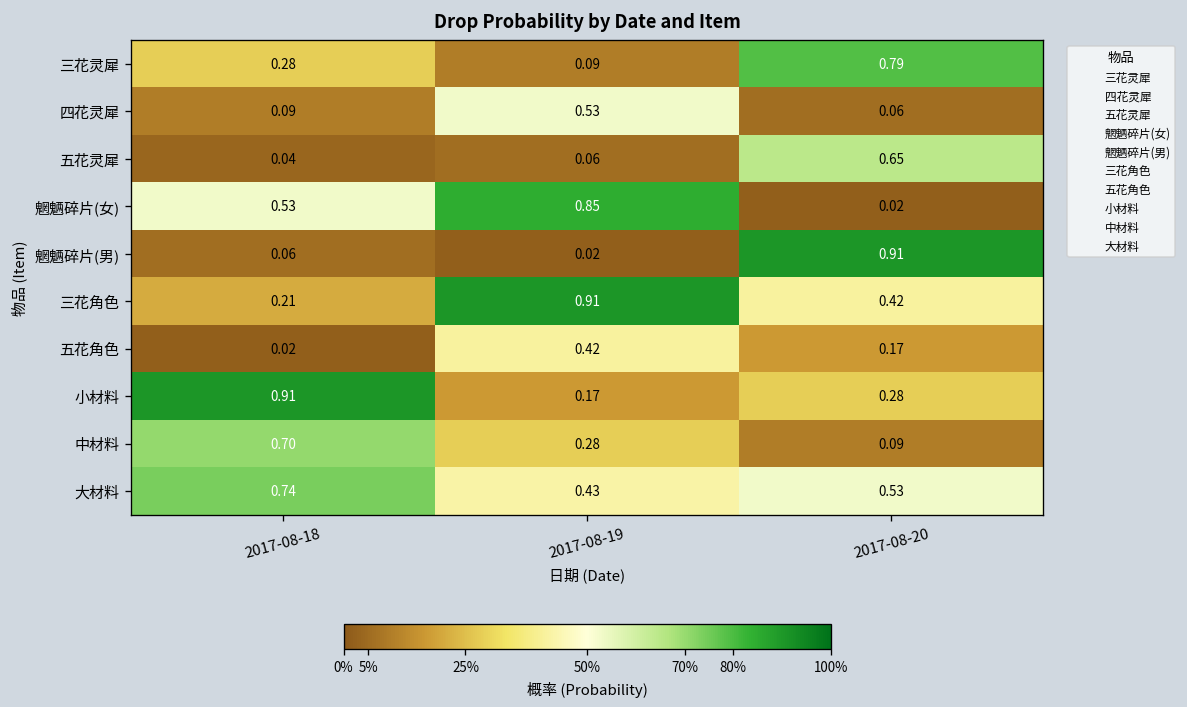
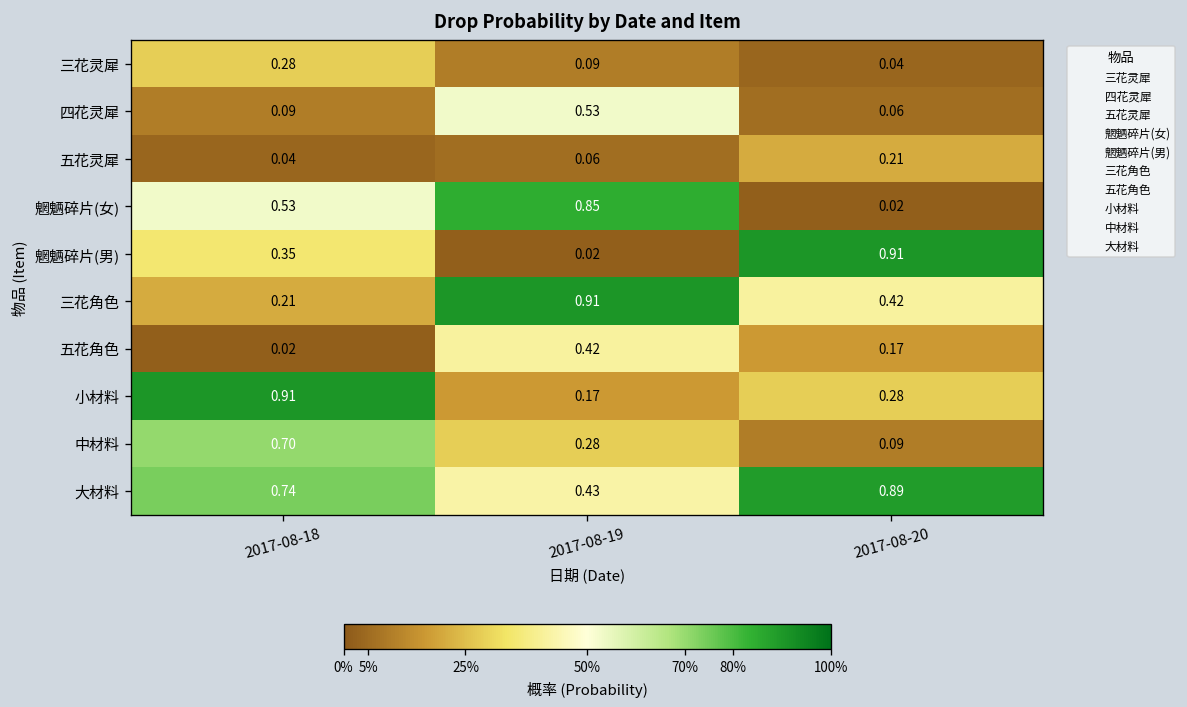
  {
    "三花灵犀": {
      "2017-08-18": 0.28,
      "2017-08-19": 0.09,
-     "2017-08-20": 0.79
+     "2017-08-20": 0.04
    },
    "四花灵犀": {
      "2017-08-18": 0.09,
      "2017-08-19": 0.53,
      "2017-08-20": 0.06
    },
    "五花灵犀": {
      "2017-08-18": 0.04,
      "2017-08-19": 0.06,
-     "2017-08-20": 0.65
+     "2017-08-20": 0.21
    },
    "魍魉碎片(女)": {
      "2017-08-18": 0.53,
      "2017-08-19": 0.85,
      "2017-08-20": 0.02
    },
    "魍魉碎片(男)": {
-     "2017-08-18": 0.06,
+     "2017-08-18": 0.35,
      "2017-08-19": 0.02,
      "2017-08-20": 0.91
    },
    "三花角色": {
      "2017-08-18": 0.21,
      "2017-08-19": 0.91,
      "2017-08-20": 0.42
    },
    "五花角色": {
      "2017-08-18": 0.02,
      "2017-08-19": 0.42,
      "2017-08-20": 0.17
    },
    "小材料": {
      "2017-08-18": 0.91,
      "2017-08-19": 0.17,
      "2017-08-20": 0.28
    },
    "中材料": {
      "2017-08-18": 0.70,
      "2017-08-19": 0.28,
      "2017-08-20": 0.09
    },
    "大材料": {
      "2017-08-18": 0.74,
      "2017-08-19": 0.43,
-     "2017-08-20": 0.53
+     "2017-08-20": 0.89
    }
  }
